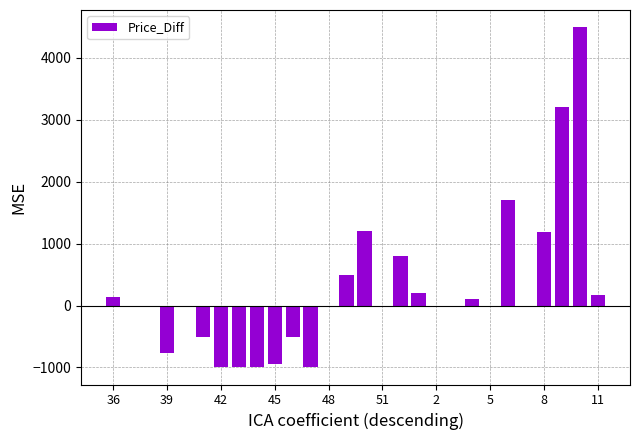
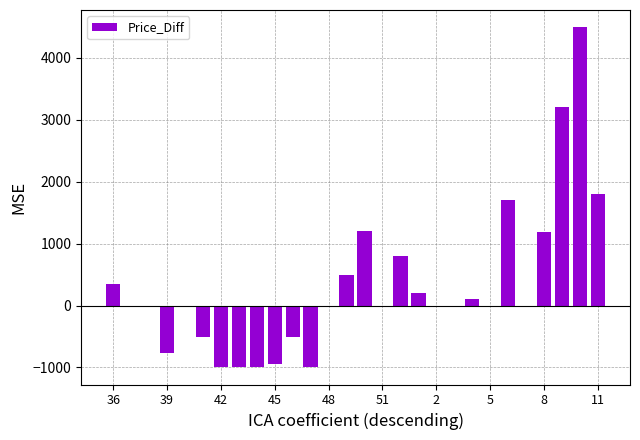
  {
-   "36": 100,
+   "36": 400,
    "39": -800,
    "42": -1000,
    "45": -900,
    "48": 0,
    "51": 0,
    "2": 0,
    "5": 0,
    "8": 1200,
-   "11": 200
+   "11": 1800
  }
